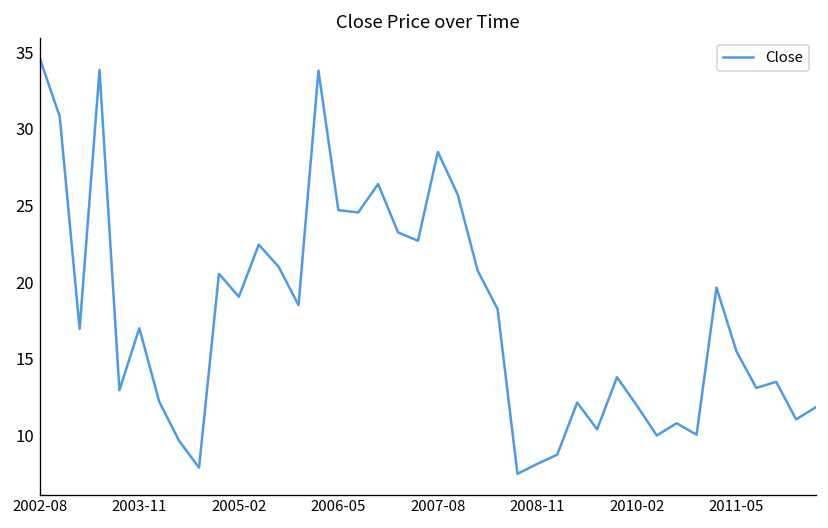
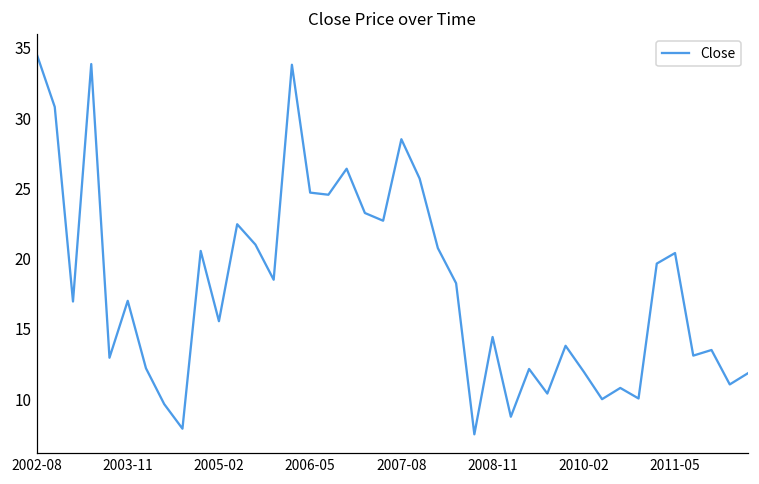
  {
    "2002-08": 34.6,
    "2003-11": 17.0,
-   "2005-02": 19.0,
+   "2005-02": 15.6,
    "2006-05": 24.7,
    "2007-08": 28.5,
-   "2008-11": 8.1,
+   "2008-11": 14.4,
    "2010-02": 11.9,
-   "2011-05": 15.5
+   "2011-05": 20.4
  }
